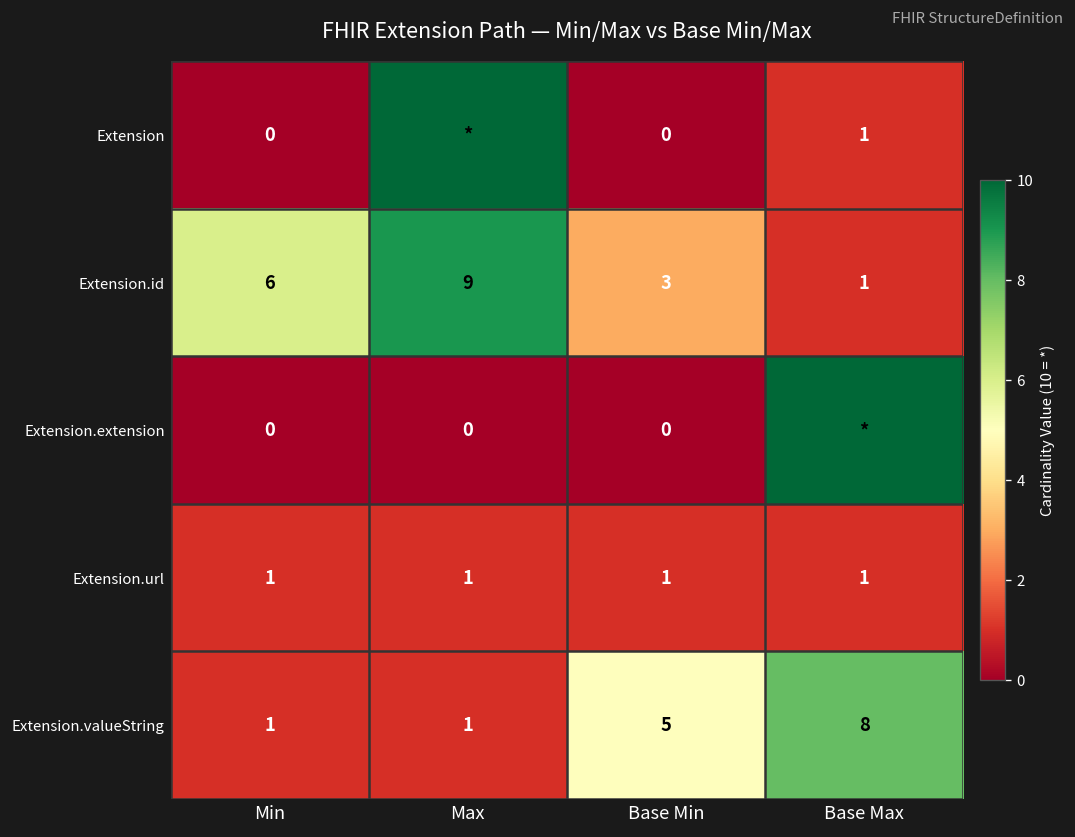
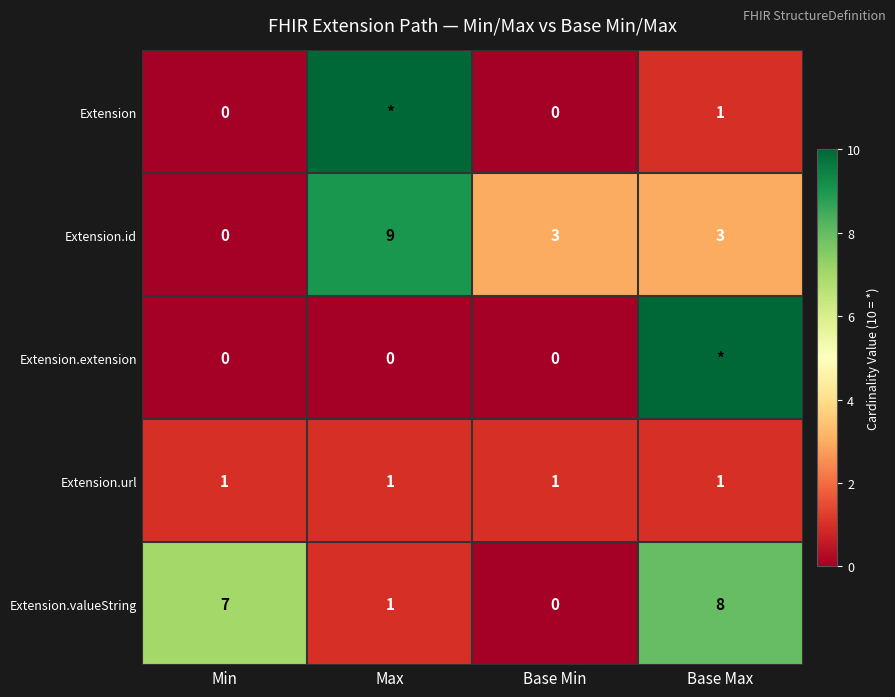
  {
    "Extension": {
      "Min": 0,
      "Base Min": 0,
      "Base Max": 1
    },
    "Extension.id": {
-     "Min": 6,
+     "Min": 0,
      "Max": 9,
      "Base Min": 3,
-     "Base Max": 1
+     "Base Max": 3
    },
    "Extension.extension": {
      "Min": 0,
      "Max": 0,
      "Base Min": 0
    },
    "Extension.url": {
      "Min": 1,
      "Max": 1,
      "Base Min": 1,
      "Base Max": 1
    },
    "Extension.valueString": {
-     "Min": 1,
+     "Min": 7,
      "Max": 1,
-     "Base Min": 5,
+     "Base Min": 0,
      "Base Max": 8
    }
  }
